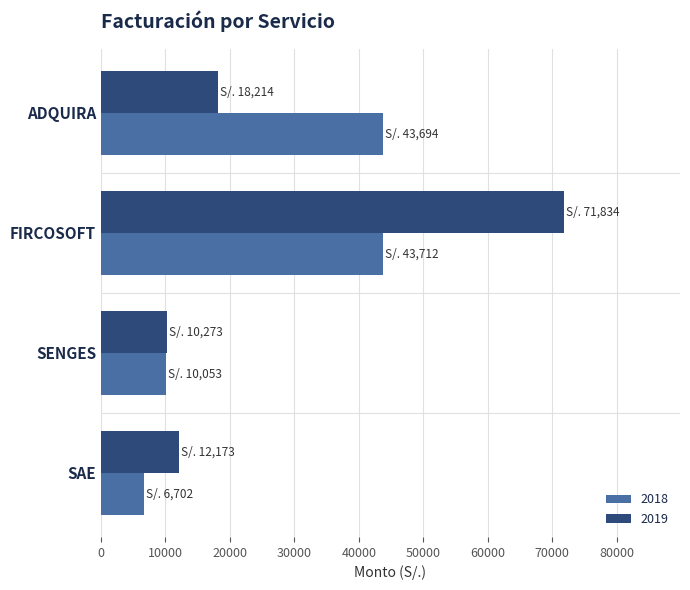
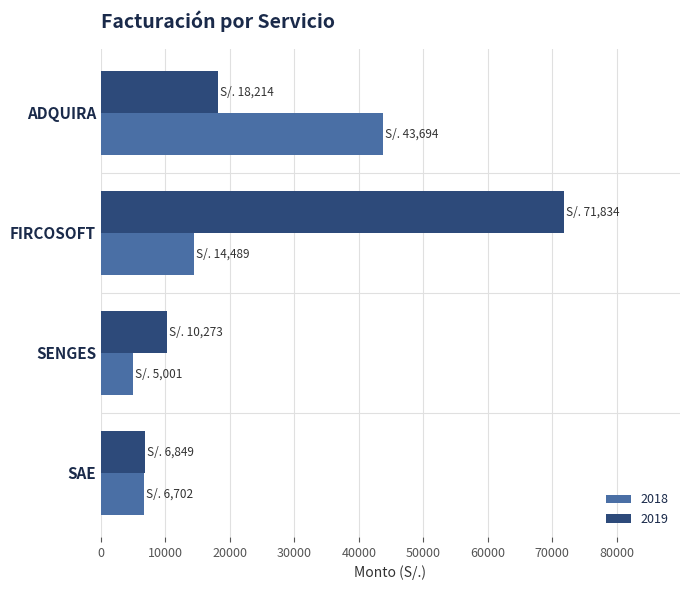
  {
    "2018": {
      "ADQUIRA": "43,694",
-     "FIRCOSOFT": "43,712",
-     "SENGES": "10,053",
+     "FIRCOSOFT": "14,489",
+     "SENGES": "5,001",
      "SAE": "6,702"
    },
    "2019": {
      "ADQUIRA": "18,214",
      "FIRCOSOFT": "71,834",
      "SENGES": "10,273",
-     "SAE": "12,173"
+     "SAE": "6,849"
    }
  }
